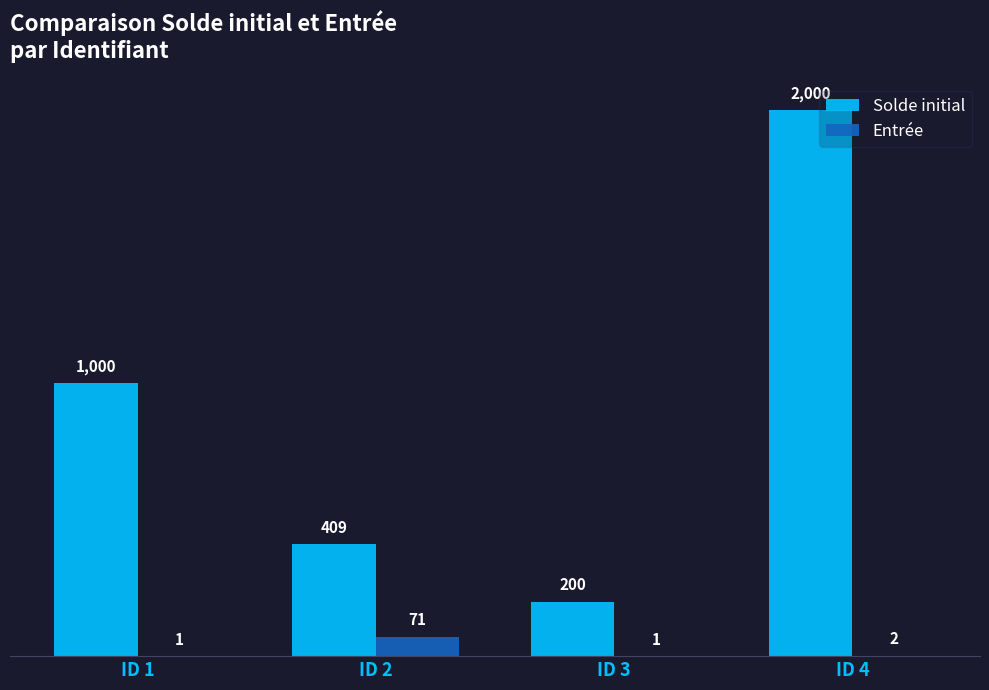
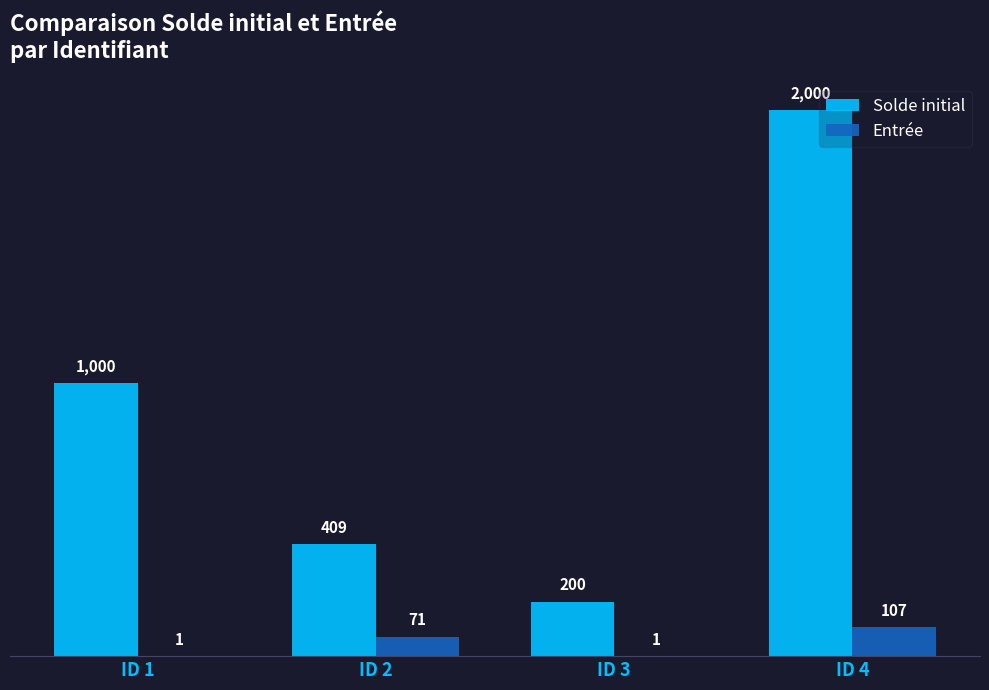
  {
    "Solde initial": {
      "ID 1": "1,000",
      "ID 2": "409",
      "ID 3": "200"
    },
    "Entrée": {
      "ID 1": "1",
      "ID 2": "71",
      "ID 3": "1",
-     "ID 4": "2"
+     "ID 4": "107"
    }
  }
